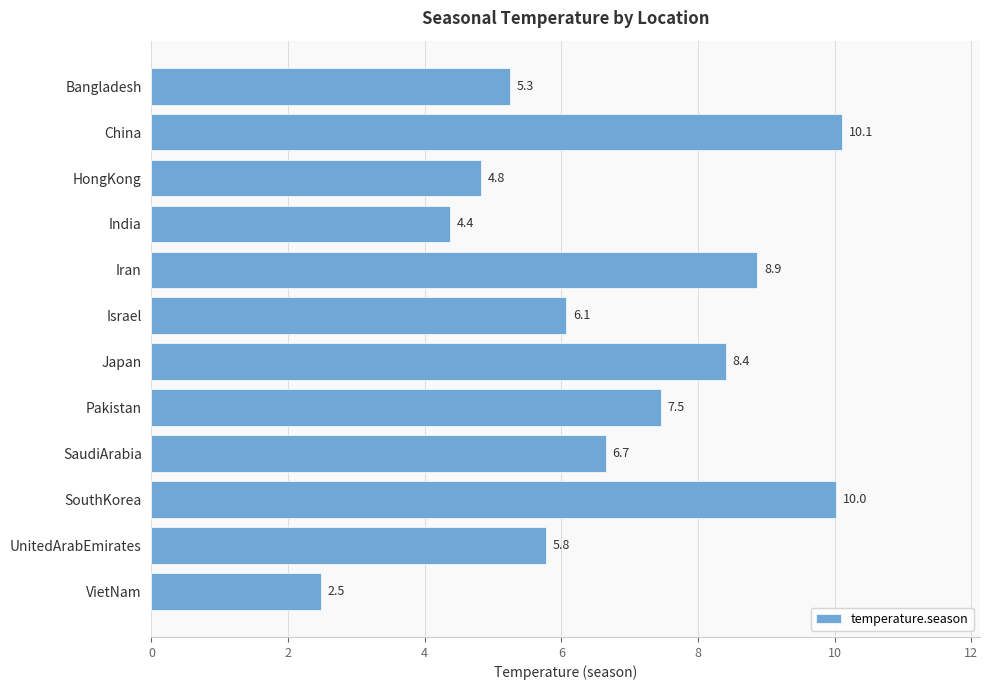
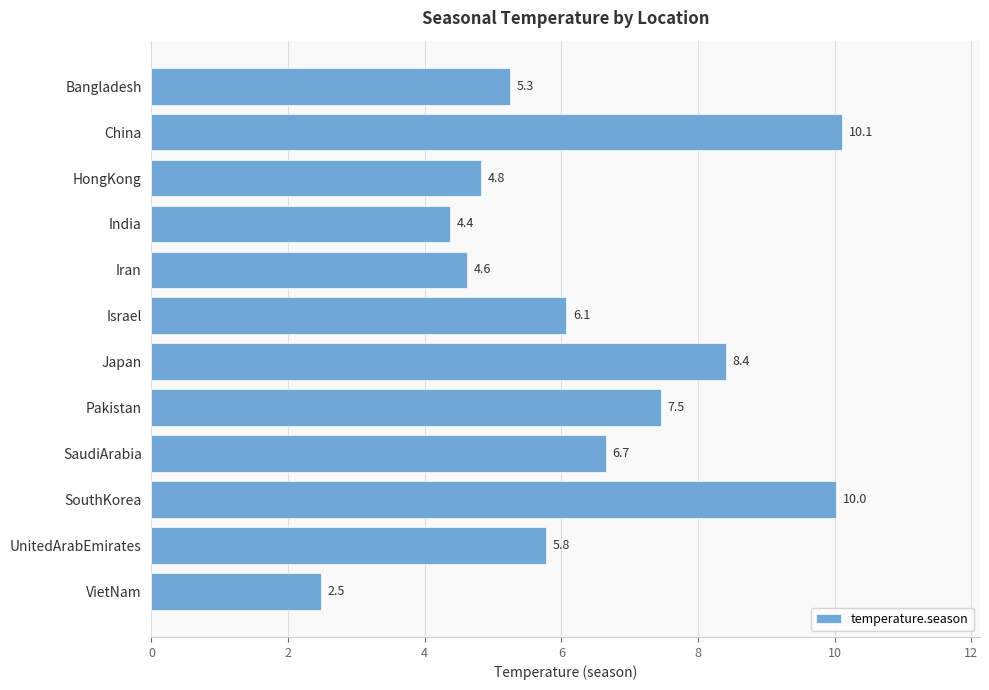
  {
    "Bangladesh": 5.3,
    "China": 10.1,
    "HongKong": 4.8,
    "India": 4.4,
-   "Iran": 8.9,
+   "Iran": 4.6,
    "Israel": 6.1,
    "Japan": 8.4,
    "Pakistan": 7.5,
    "SaudiArabia": 6.7,
    "SouthKorea": 10.0,
    "UnitedArabEmirates": 5.8,
    "VietNam": 2.5
  }
